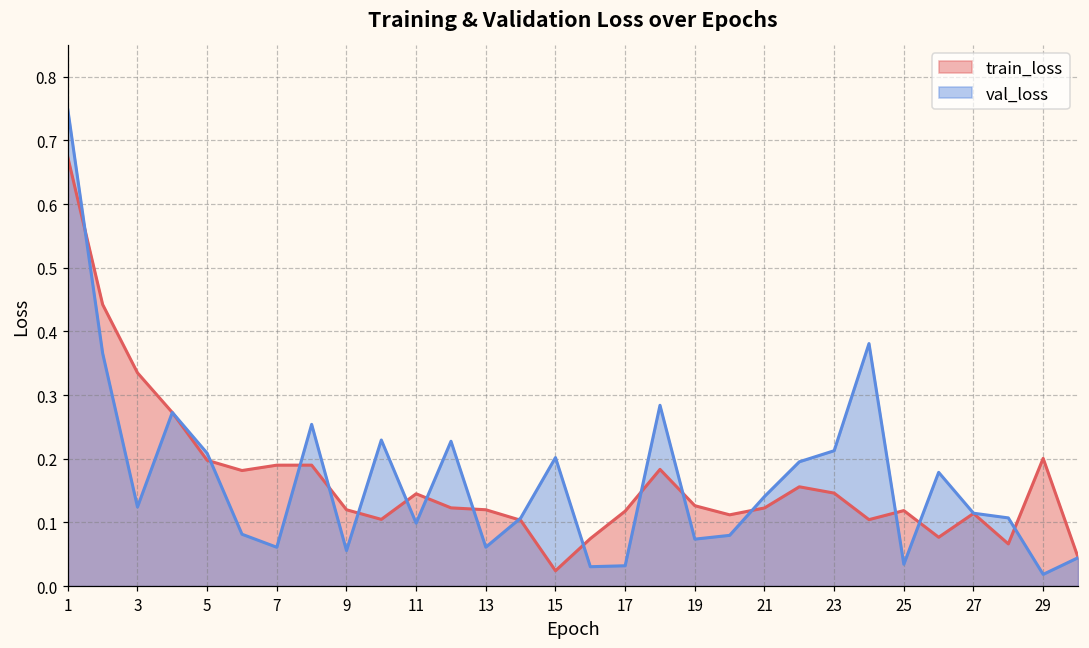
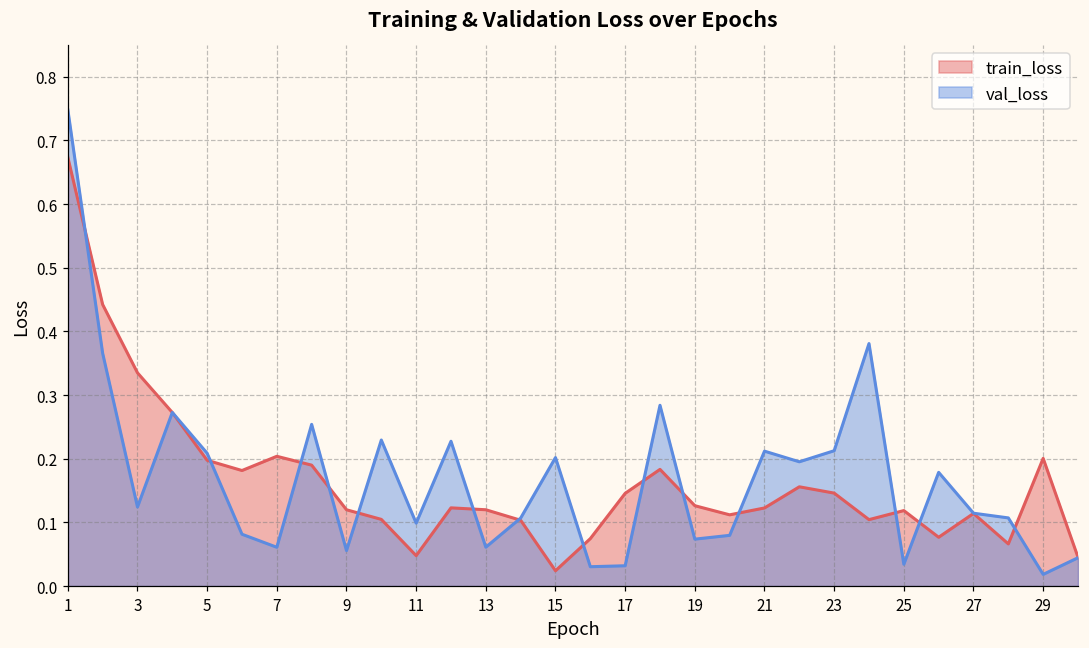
  {
    "train_loss": {
      "1": 0.67,
      "3": 0.33,
      "5": 0.20,
-     "7": 0.19,
+     "7": 0.20,
      "9": 0.12,
-     "11": 0.14,
+     "11": 0.05,
      "13": 0.12,
      "15": 0.02,
-     "17": 0.12,
+     "17": 0.15,
      "19": 0.13,
      "21": 0.12,
      "23": 0.15,
      "25": 0.12,
      "29": 0.20
    },
    "val_loss": {
      "1": 0.75,
      "3": 0.12,
      "5": 0.21,
      "7": 0.06,
      "9": 0.06,
      "11": 0.10,
      "13": 0.06,
      "15": 0.20,
      "17": 0.03,
      "19": 0.07,
-     "21": 0.14,
+     "21": 0.21,
      "23": 0.21,
      "25": 0.03,
      "29": 0.02
    }
  }
